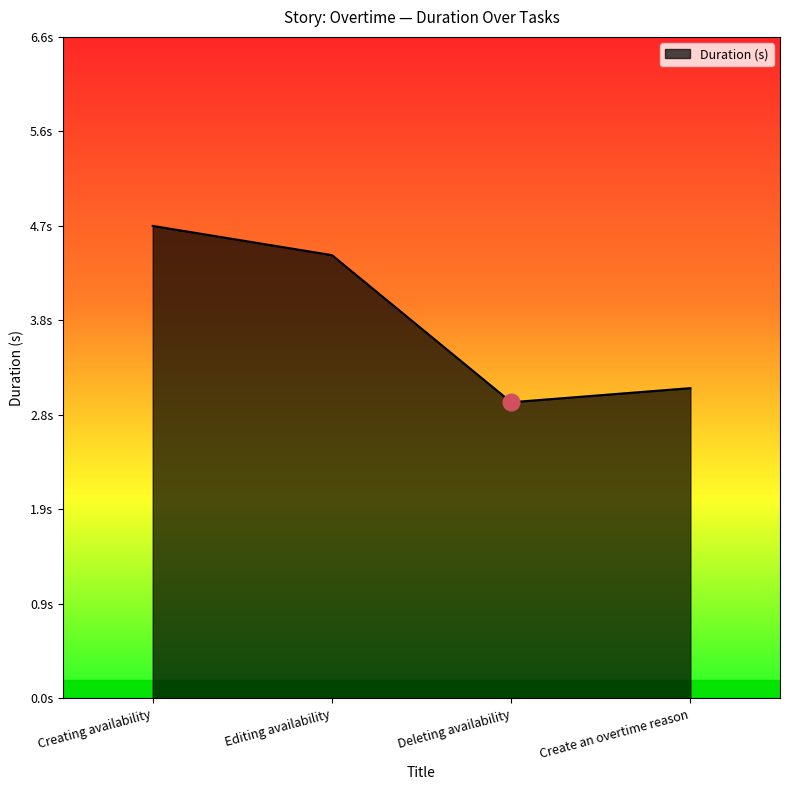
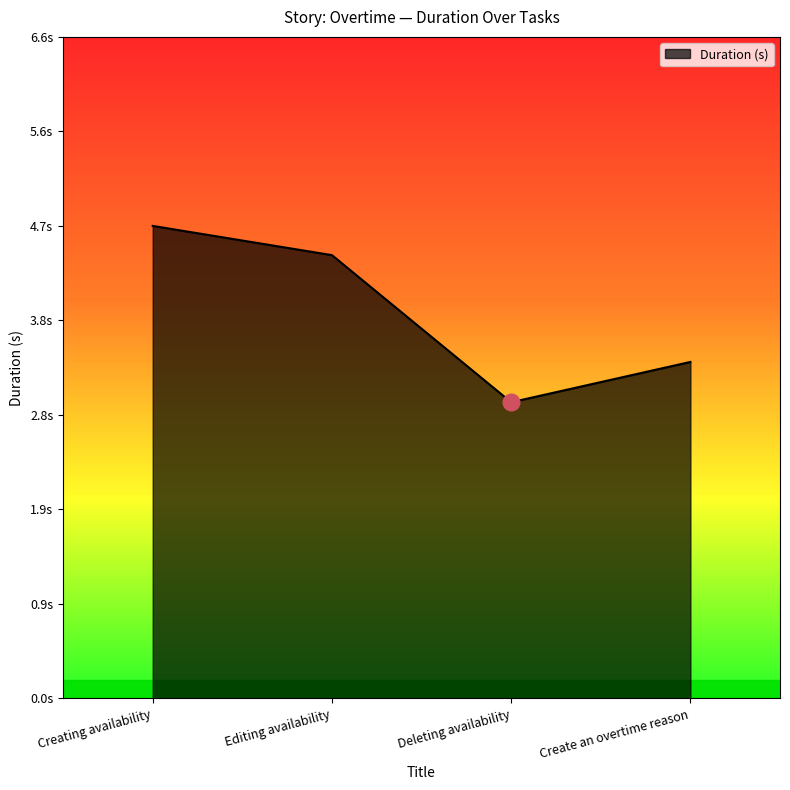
  {
    "Duration (s)": {
      "Creating availability": "4.69s",
      "Editing availability": "4.40s",
-     "Create an overtime reason": "3.08s"
+     "Create an overtime reason": "3.34s"
    }
  }
